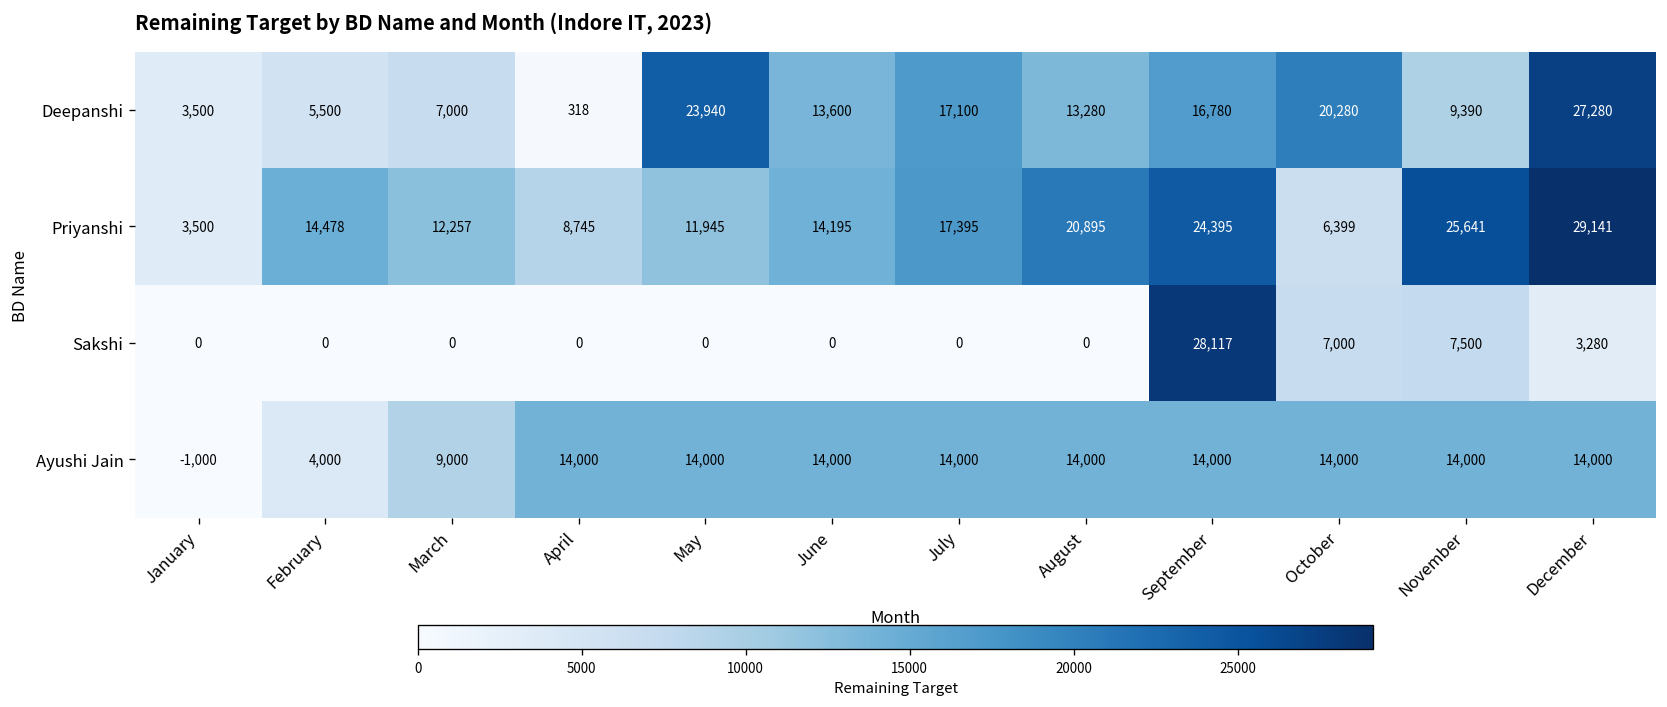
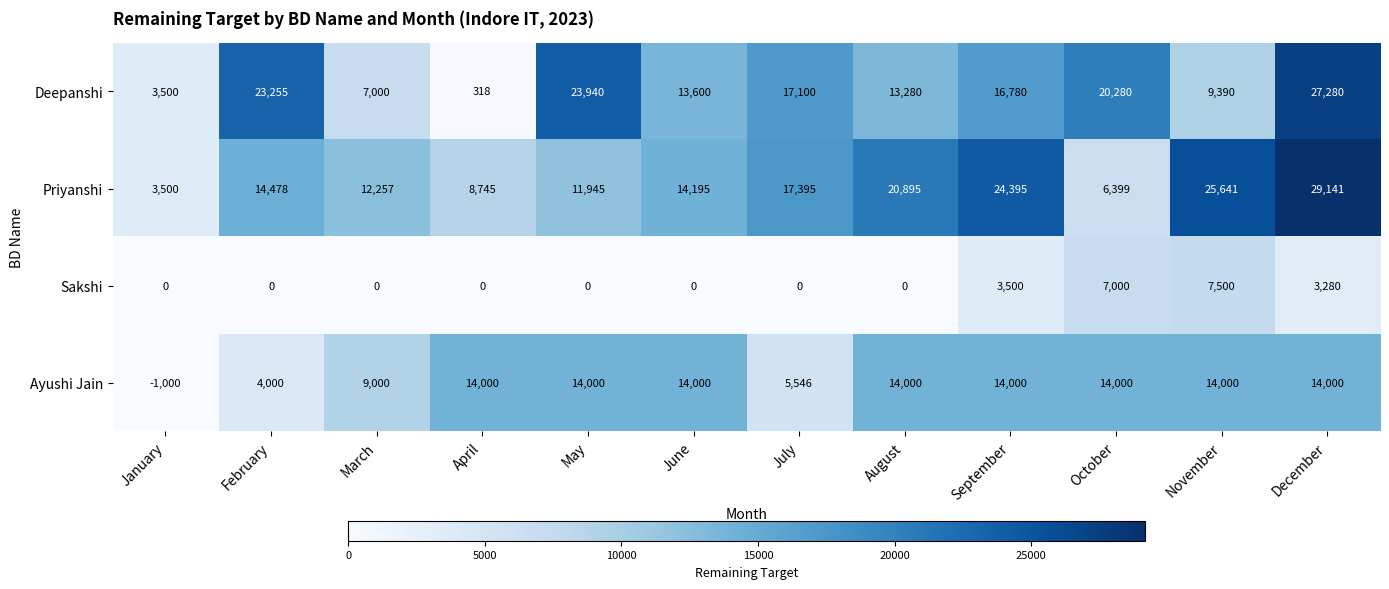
  {
    "Deepanshi": {
      "January": "3,500",
-     "February": "5,500",
+     "February": "23,255",
      "March": "7,000",
      "April": "318",
      "May": "23,940",
      "June": "13,600",
      "July": "17,100",
      "August": "13,280",
      "September": "16,780",
      "October": "20,280",
      "November": "9,390",
      "December": "27,280"
    },
    "Priyanshi": {
      "January": "3,500",
      "February": "14,478",
      "March": "12,257",
      "April": "8,745",
      "May": "11,945",
      "June": "14,195",
      "July": "17,395",
      "August": "20,895",
      "September": "24,395",
      "October": "6,399",
      "November": "25,641",
      "December": "29,141"
    },
    "Sakshi": {
      "January": "0",
      "February": "0",
      "March": "0",
      "April": "0",
      "May": "0",
      "June": "0",
      "July": "0",
      "August": "0",
-     "September": "28,117",
+     "September": "3,500",
      "October": "7,000",
      "November": "7,500",
      "December": "3,280"
    },
    "Ayushi Jain": {
      "January": "-1,000",
      "February": "4,000",
      "March": "9,000",
      "April": "14,000",
      "May": "14,000",
      "June": "14,000",
-     "July": "14,000",
+     "July": "5,546",
      "August": "14,000",
      "September": "14,000",
      "October": "14,000",
      "November": "14,000",
      "December": "14,000"
    }
  }
